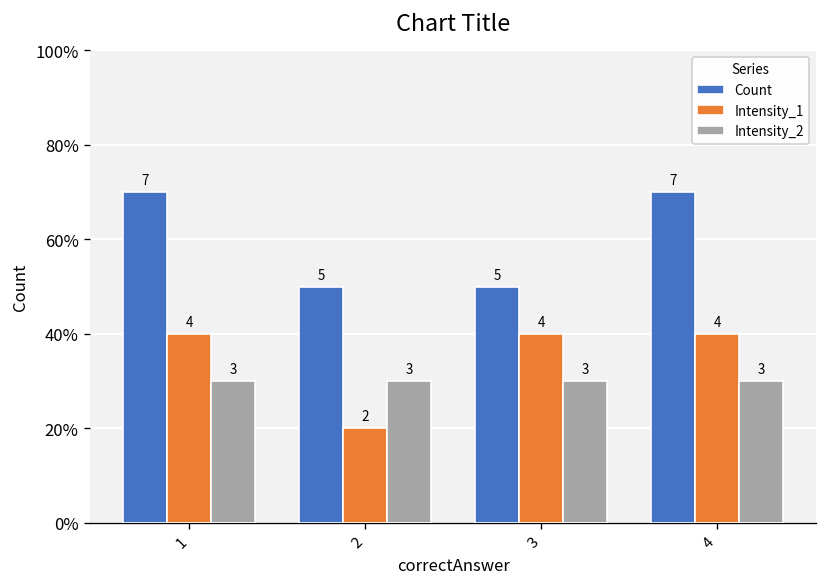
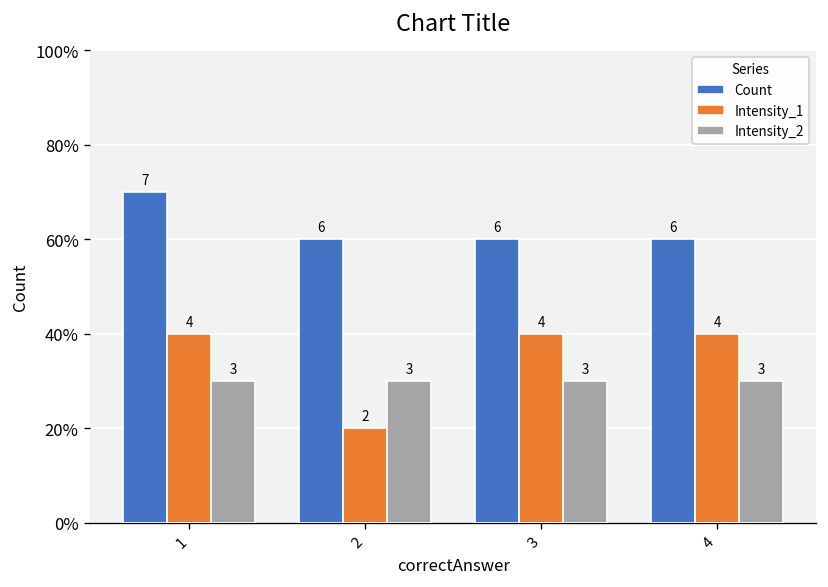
  {
    "Count": {
      "1": 7,
-     "2": 5,
-     "3": 5,
-     "4": 7
+     "2": 6,
+     "3": 6,
+     "4": 6
    },
    "Intensity_1": {
      "1": 4,
      "2": 2,
      "3": 4,
      "4": 4
    },
    "Intensity_2": {
      "1": 3,
      "2": 3,
      "3": 3,
      "4": 3
    }
  }
